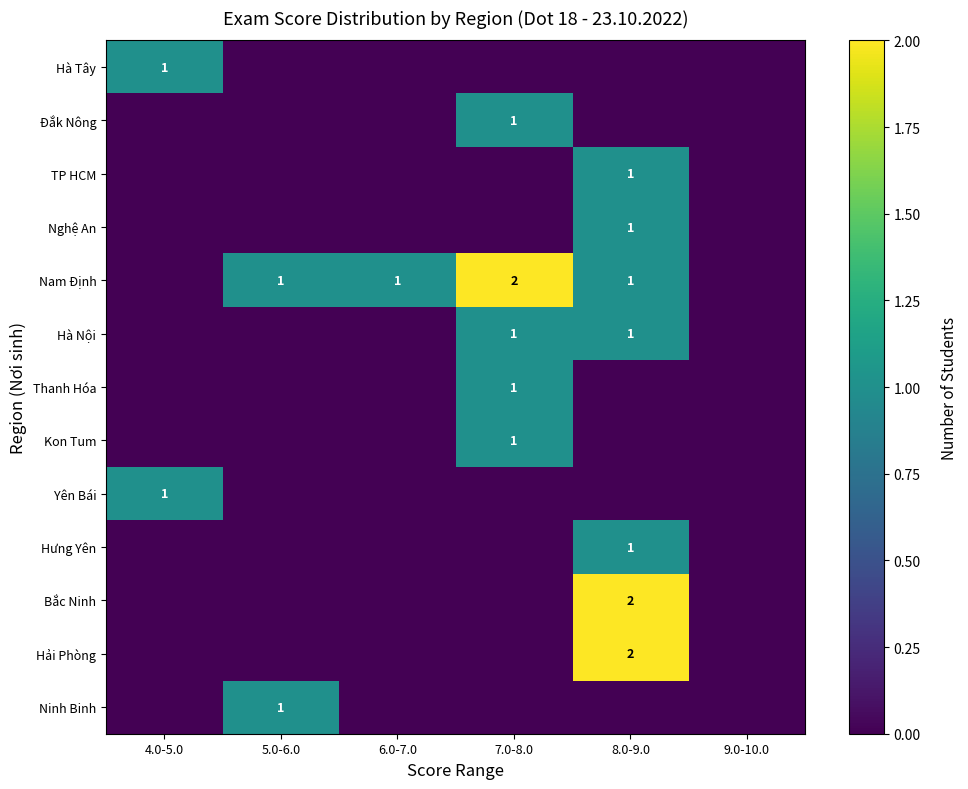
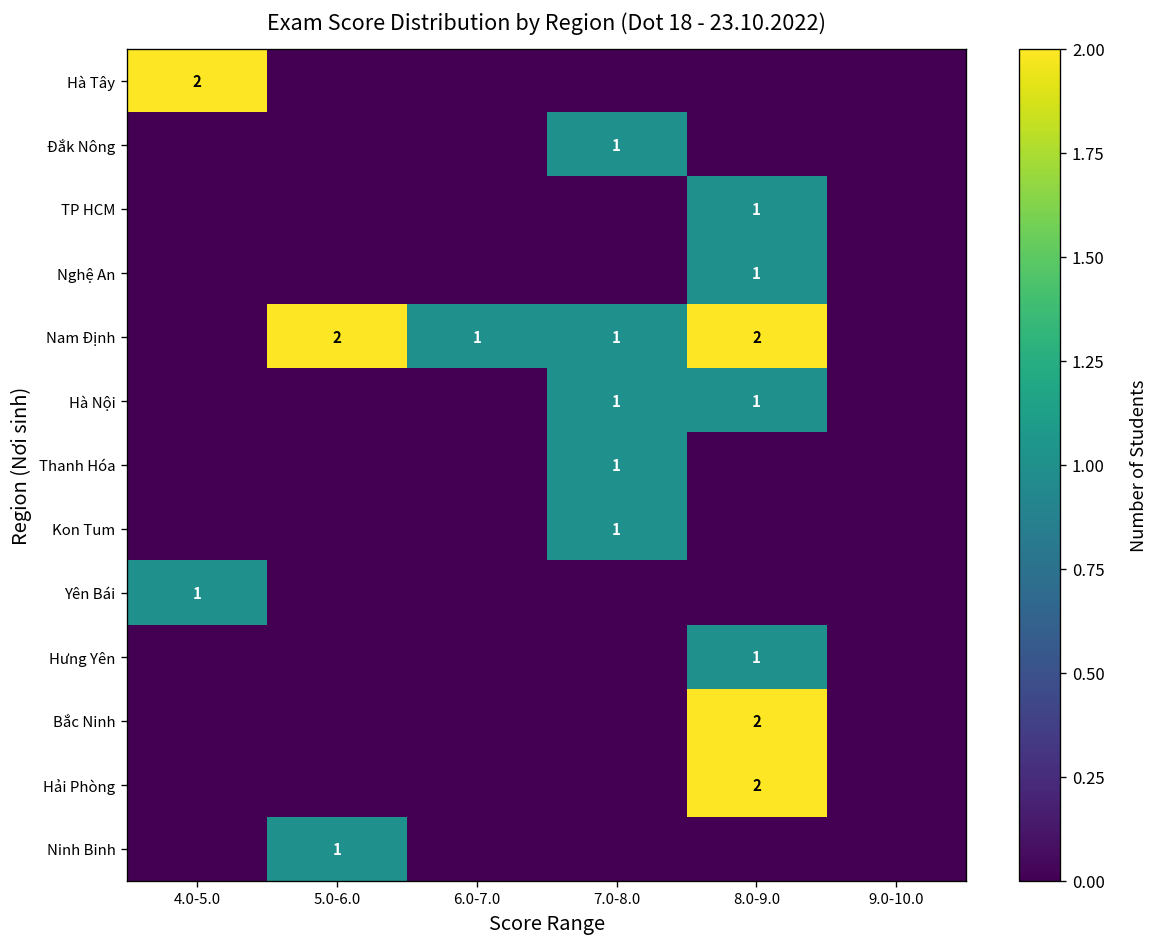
  {
    "Hà Tây": {
-     "4.0-5.0": 1
+     "4.0-5.0": 2
    },
    "Đắk Nông": {
      "7.0-8.0": 1
    },
    "TP HCM": {
      "8.0-9.0": 1
    },
    "Nghệ An": {
      "8.0-9.0": 1
    },
    "Nam Định": {
-     "5.0-6.0": 1,
+     "5.0-6.0": 2,
      "6.0-7.0": 1,
-     "7.0-8.0": 2,
-     "8.0-9.0": 1
+     "7.0-8.0": 1,
+     "8.0-9.0": 2
    },
    "Hà Nội": {
      "7.0-8.0": 1,
      "8.0-9.0": 1
    },
    "Thanh Hóa": {
      "7.0-8.0": 1
    },
    "Kon Tum": {
      "7.0-8.0": 1
    },
    "Yên Bái": {
      "4.0-5.0": 1
    },
    "Hưng Yên": {
      "8.0-9.0": 1
    },
    "Bắc Ninh": {
      "8.0-9.0": 2
    },
    "Hải Phòng": {
      "8.0-9.0": 2
    },
    "Ninh Binh": {
      "5.0-6.0": 1
    }
  }
